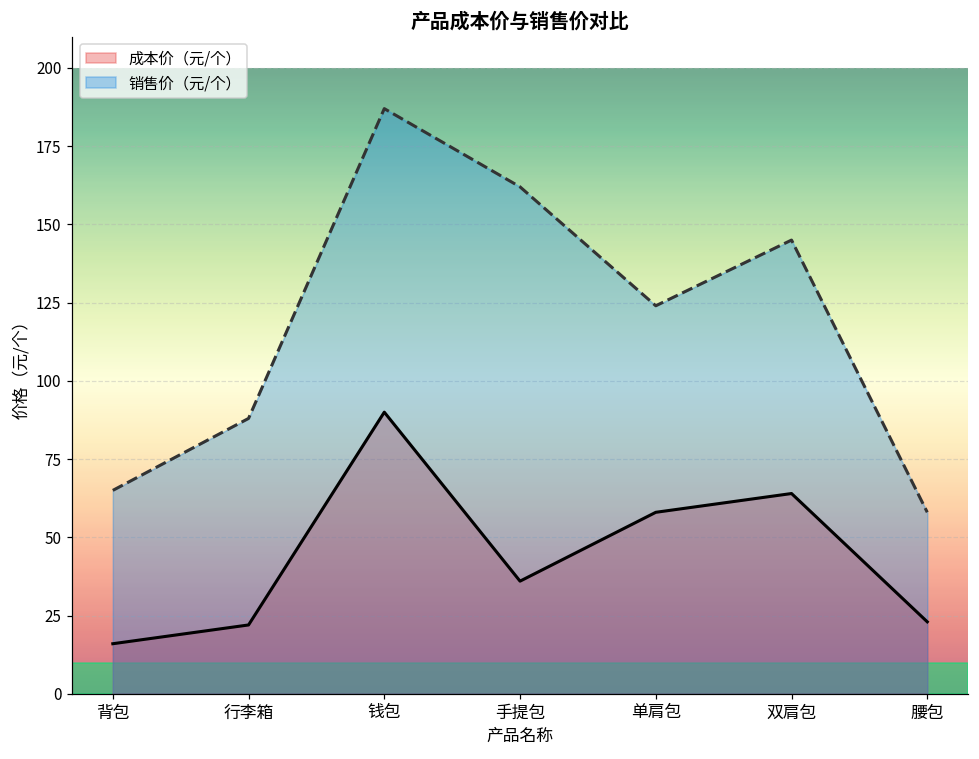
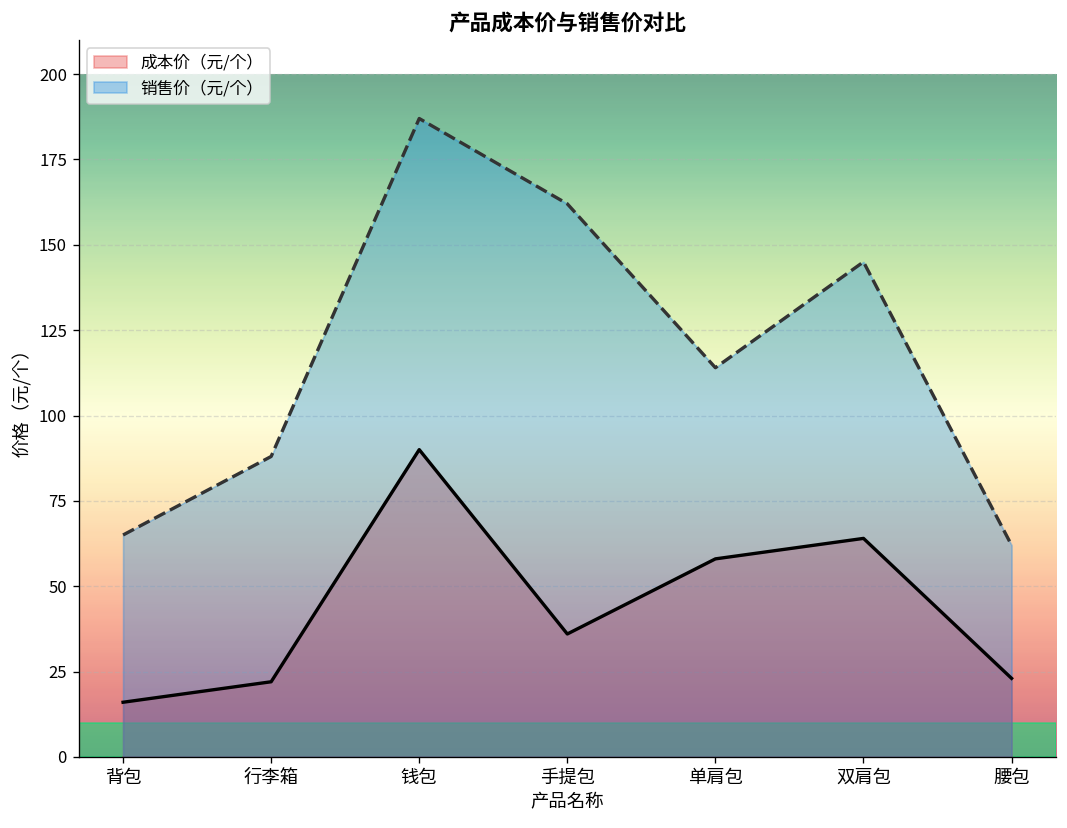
  {
    "销售价（元/个）": {
      "背包": 65,
      "行李箱": 88,
      "钱包": 187,
      "手提包": 162,
-     "单肩包": 124,
+     "单肩包": 114,
      "双肩包": 145,
-     "腰包": 58
+     "腰包": 62
    }
  }
